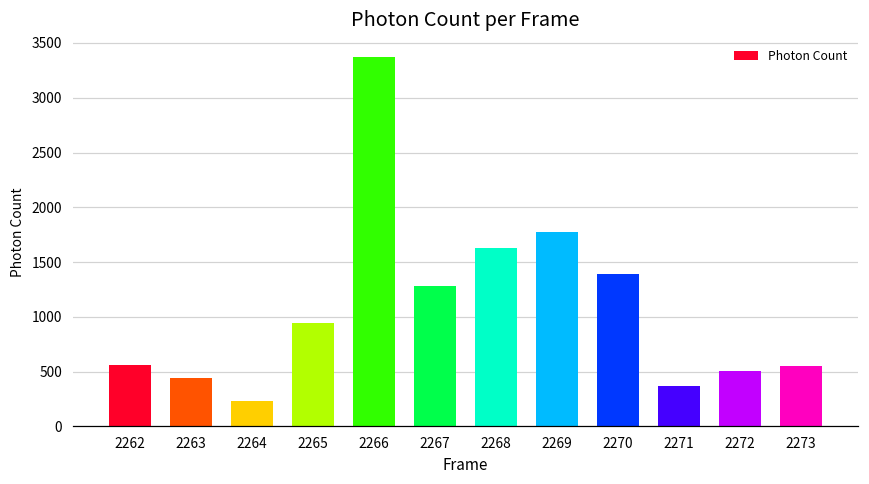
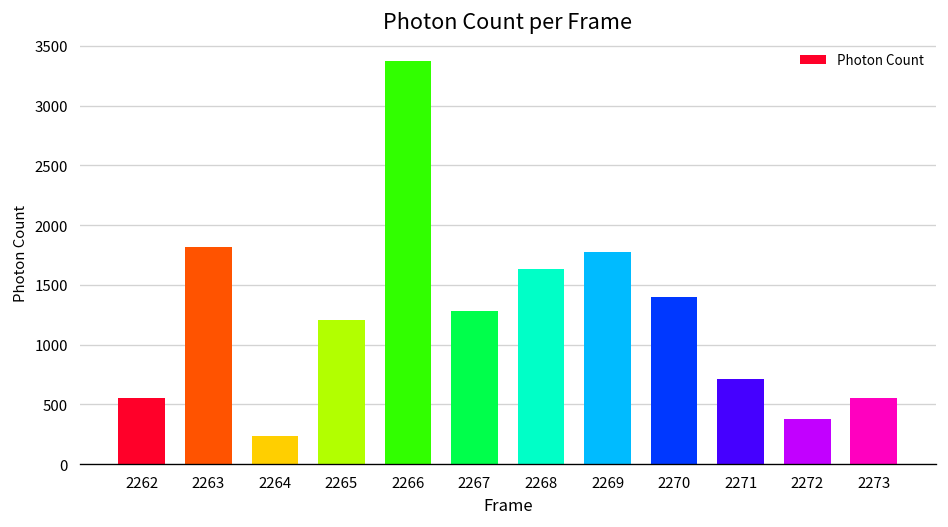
  {
    "2262": 600,
-   "2263": 400,
+   "2263": 1800,
    "2264": 200,
-   "2265": 900,
+   "2265": 1200,
    "2266": 3400,
    "2267": 1300,
    "2268": 1600,
    "2269": 1800,
    "2270": 1400,
-   "2271": 400,
-   "2272": 500,
+   "2271": 700,
+   "2272": 400,
    "2273": 600
  }
